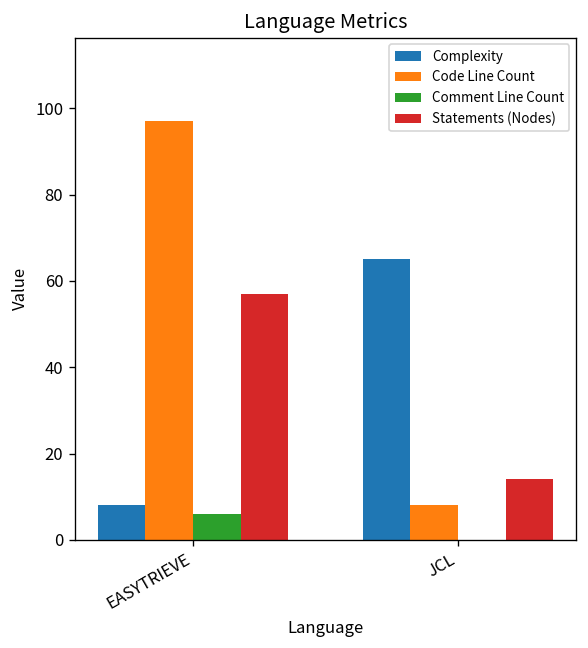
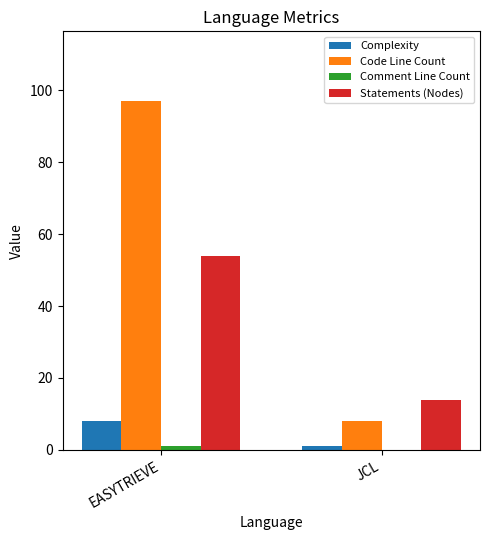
  {
    "Complexity": {
      "EASYTRIEVE": 8,
-     "JCL": 65
+     "JCL": 1
    },
    "Code Line Count": {
      "EASYTRIEVE": 97,
      "JCL": 8
    },
    "Comment Line Count": {
-     "EASYTRIEVE": 6,
+     "EASYTRIEVE": 1,
      "JCL": 0
    },
    "Statements (Nodes)": {
-     "EASYTRIEVE": 57,
+     "EASYTRIEVE": 54,
      "JCL": 14
    }
  }
